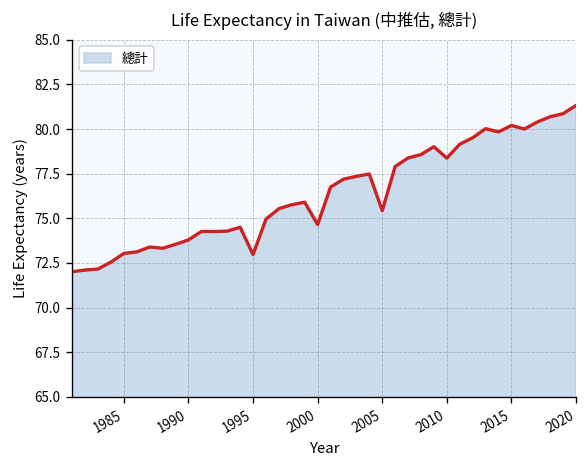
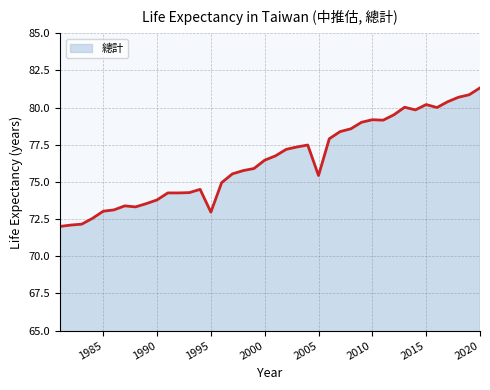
  {
    "1985": 73.0,
    "1990": 73.8,
    "1995": 73.0,
-   "2000": 74.7,
+   "2000": 76.5,
    "2005": 75.4,
-   "2010": 78.4,
+   "2010": 79.2,
    "2015": 80.2,
    "2020": 81.3
  }
